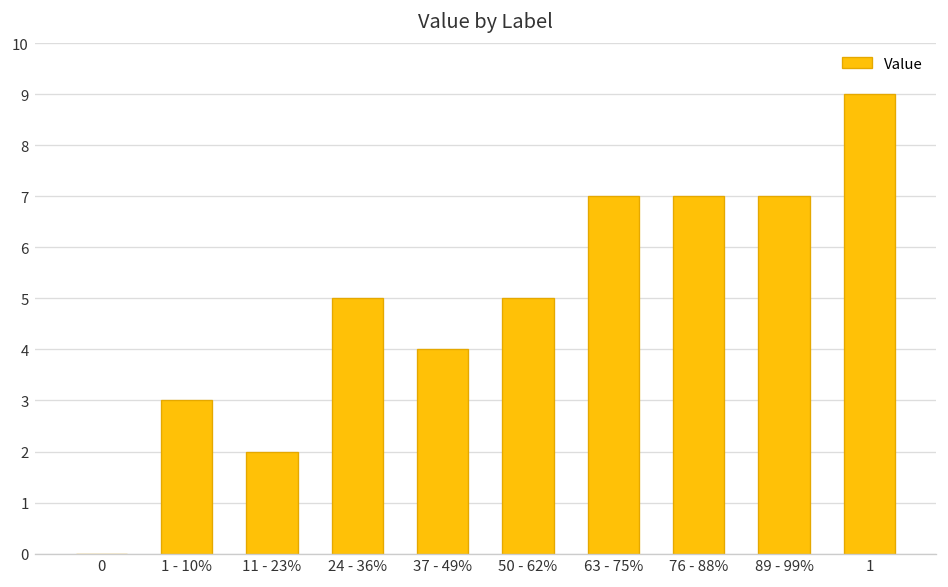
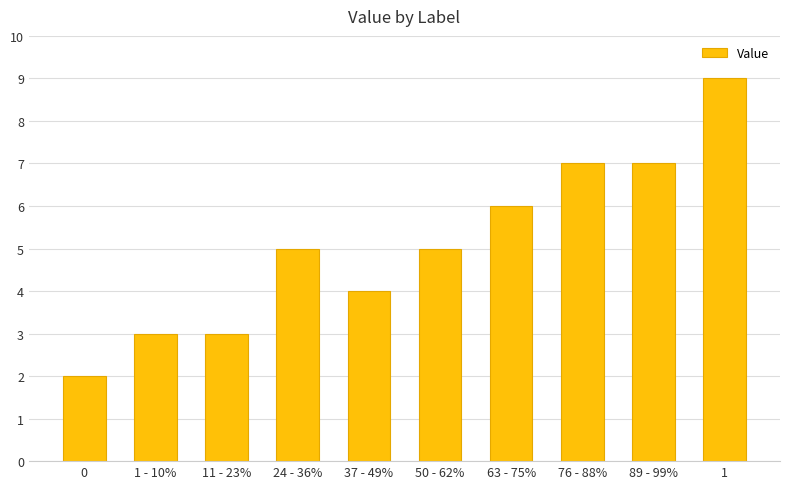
  {
-   "0": 0,
+   "0": 2,
    "1 - 10%": 3,
-   "11 - 23%": 2,
+   "11 - 23%": 3,
    "24 - 36%": 5,
    "37 - 49%": 4,
    "50 - 62%": 5,
-   "63 - 75%": 7,
+   "63 - 75%": 6,
    "76 - 88%": 7,
    "89 - 99%": 7,
    "1": 9
  }
